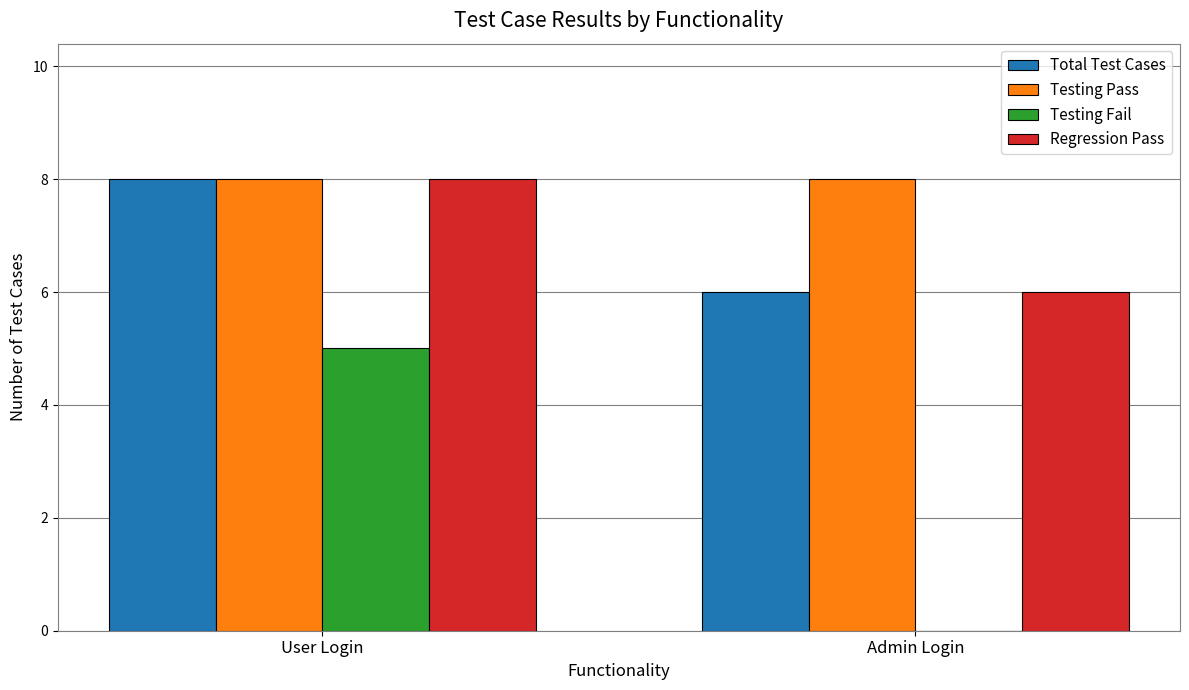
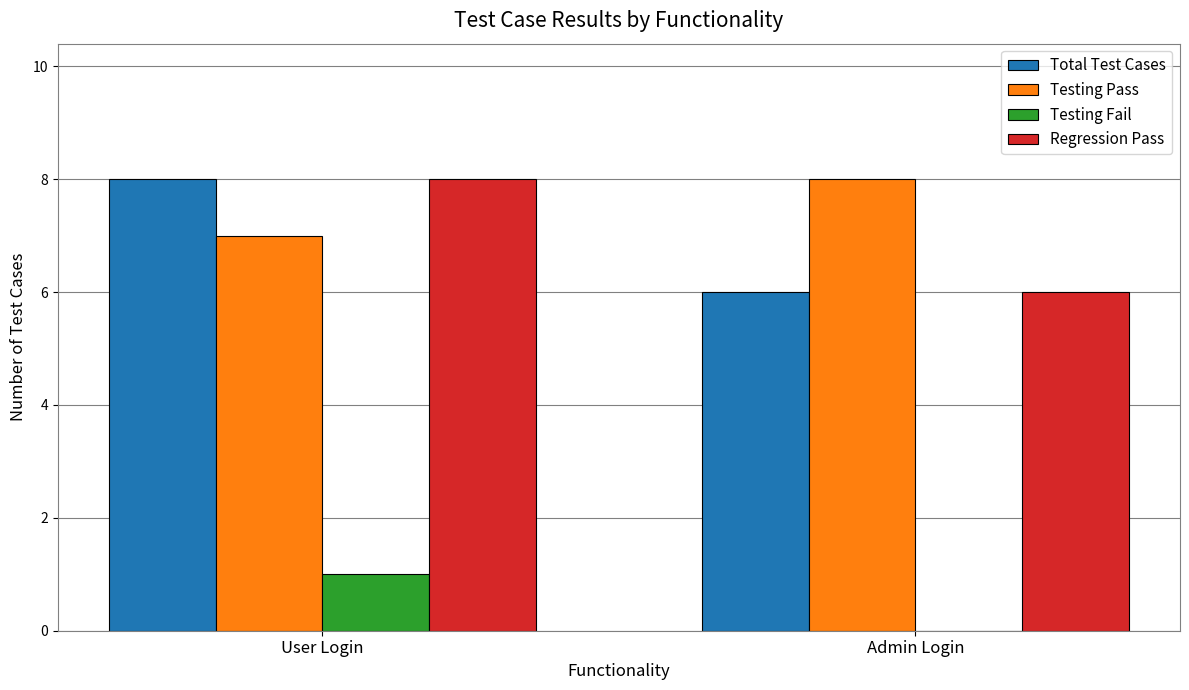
  {
    "Total Test Cases": {
      "User Login": 8,
      "Admin Login": 6
    },
    "Testing Pass": {
-     "User Login": 8,
+     "User Login": 7,
      "Admin Login": 8
    },
    "Testing Fail": {
-     "User Login": 5,
+     "User Login": 1,
      "Admin Login": 0
    },
    "Regression Pass": {
      "User Login": 8,
      "Admin Login": 6
    }
  }
